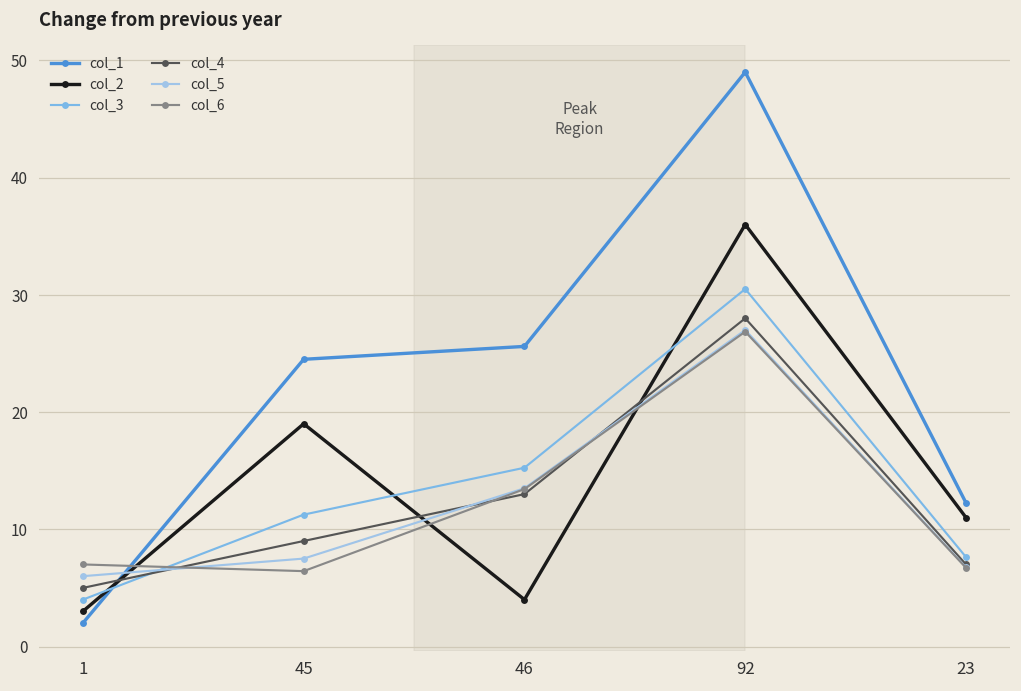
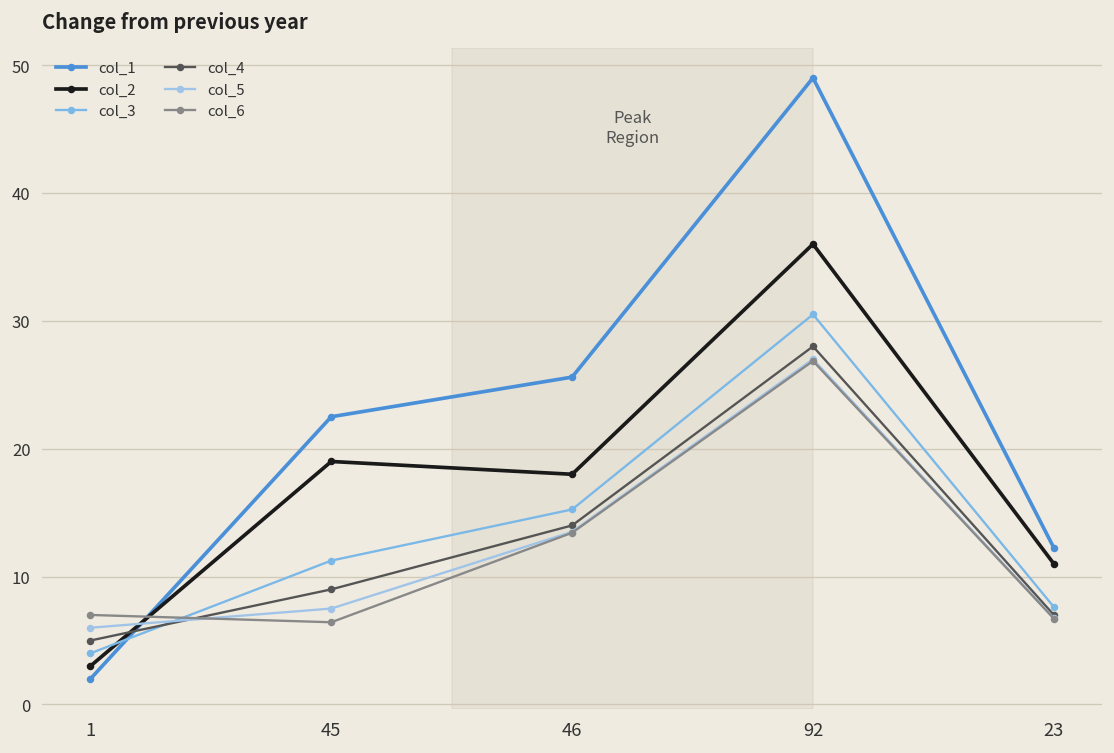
  {
    "col_1": {
      "1": 2.0,
-     "45": 24.5,
+     "45": 22.5,
      "46": 25.6,
      "92": 49.0,
      "23": 12.3
    },
    "col_2": {
      "1": 3,
      "45": 19,
-     "46": 4,
+     "46": 18,
      "92": 36,
      "23": 11
    },
    "col_4": {
      "1": 5,
      "45": 9,
-     "46": 13,
+     "46": 14,
      "92": 28,
      "23": 7
    },
    "col_6": {
      "1": 7.0,
      "45": 6.4
    }
  }
